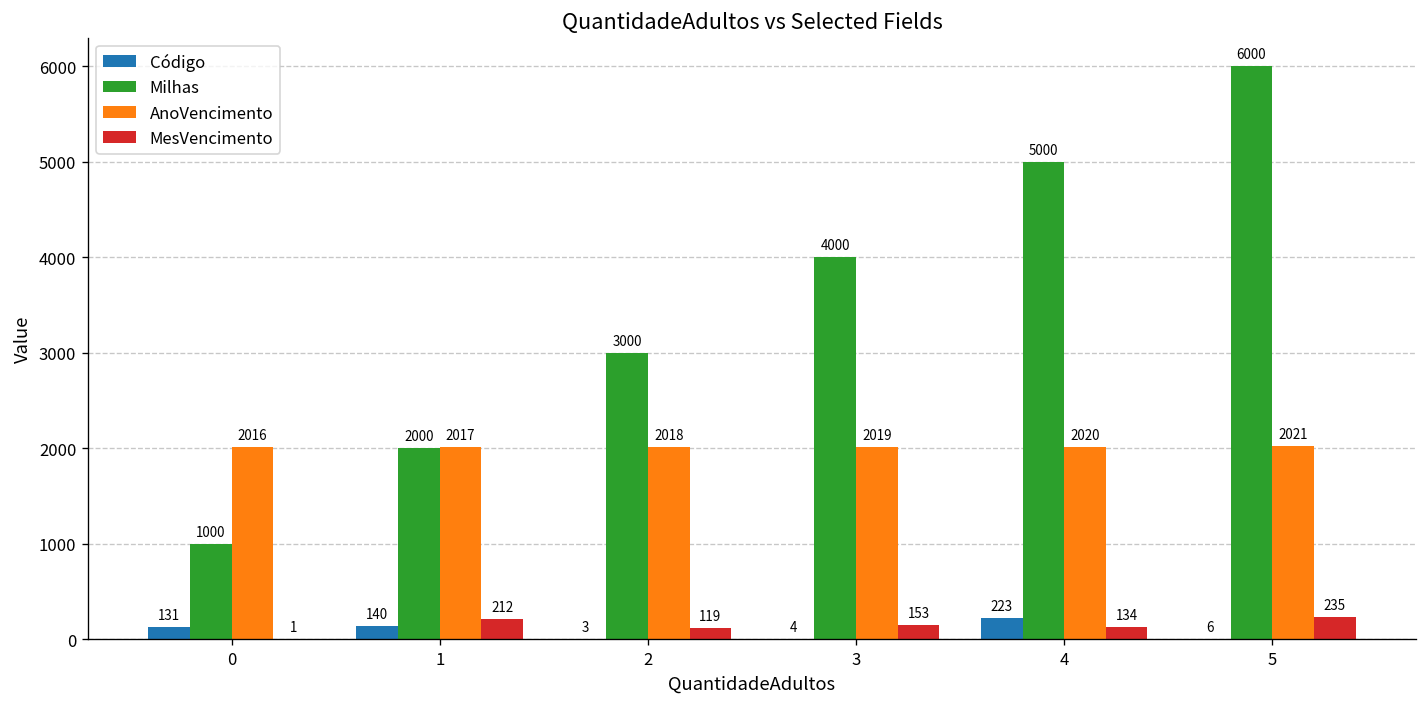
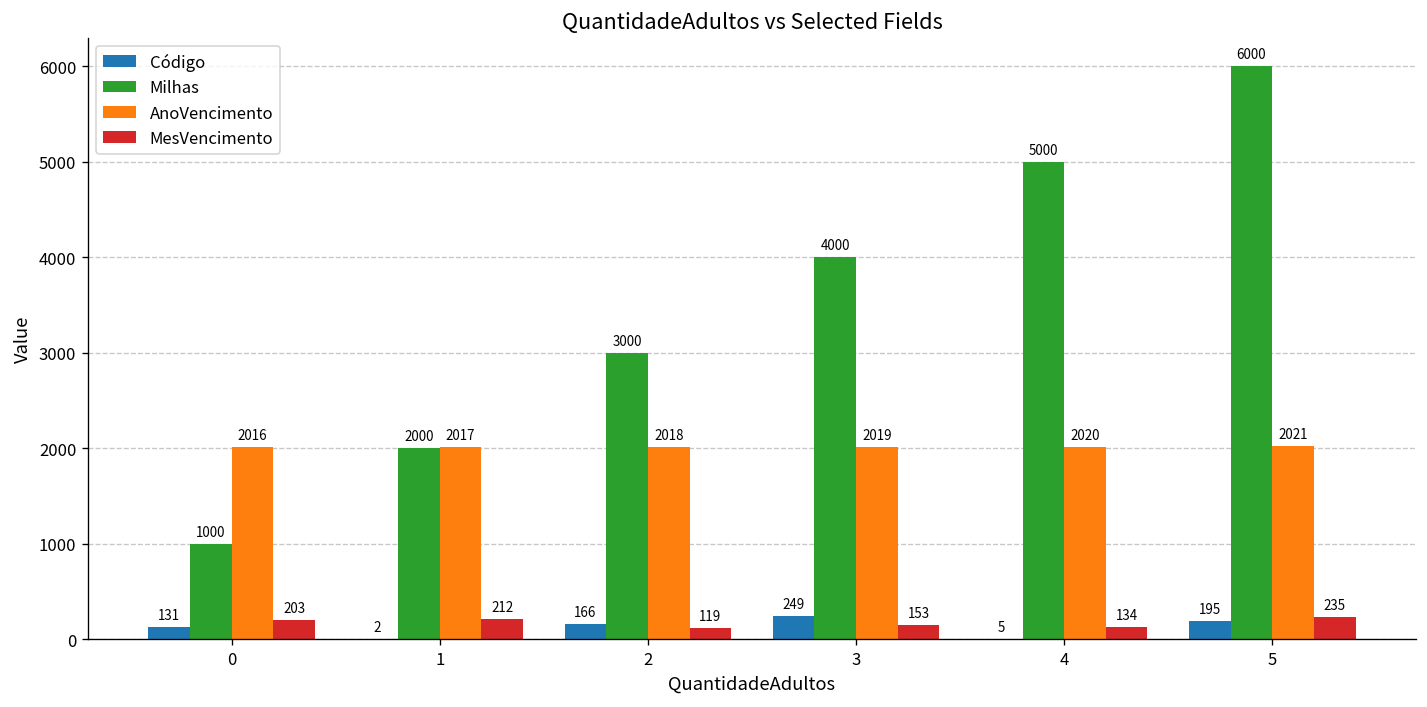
  {
    "Código": {
      "0": 131,
-     "1": 140,
-     "2": 3,
-     "3": 4,
-     "4": 223,
-     "5": 6
+     "1": 2,
+     "2": 166,
+     "3": 249,
+     "4": 5,
+     "5": 195
    },
    "Milhas": {
      "0": 1000,
      "1": 2000,
      "2": 3000,
      "3": 4000,
      "4": 5000,
      "5": 6000
    },
    "AnoVencimento": {
      "0": 2016,
      "1": 2017,
      "2": 2018,
      "3": 2019,
      "4": 2020,
      "5": 2021
    },
    "MesVencimento": {
-     "0": 1,
+     "0": 203,
      "1": 212,
      "2": 119,
      "3": 153,
      "4": 134,
      "5": 235
    }
  }
